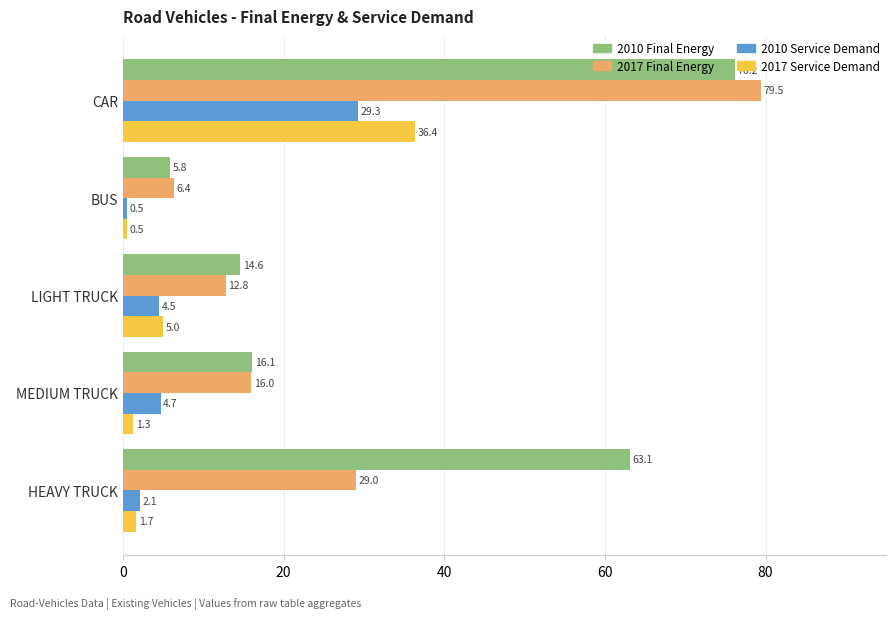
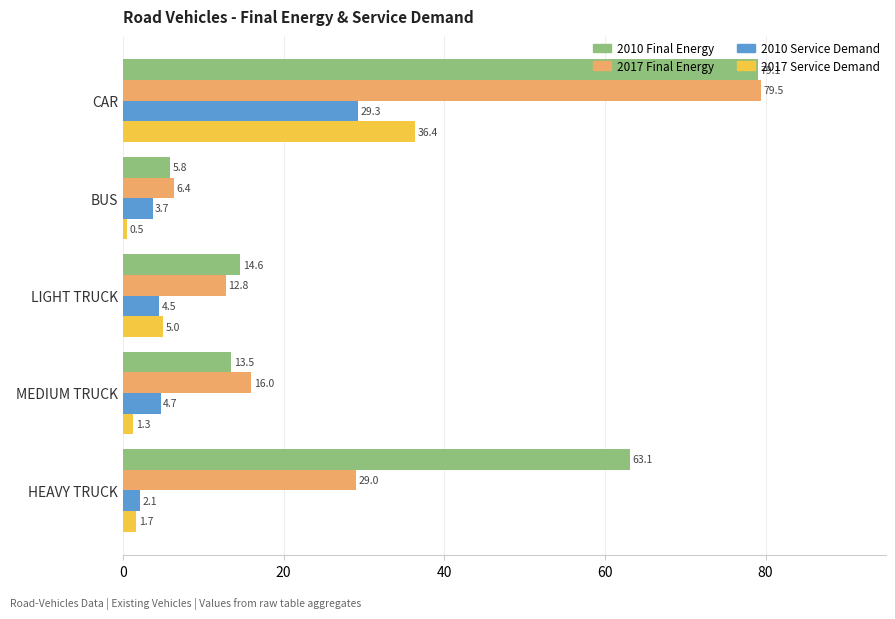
  {
    "2010 Final Energy": {
-     "CAR": 76.2,
+     "CAR": 79.1,
      "BUS": 5.8,
      "LIGHT TRUCK": 14.6,
-     "MEDIUM TRUCK": 16.1,
+     "MEDIUM TRUCK": 13.5,
      "HEAVY TRUCK": 63.1
    },
    "2010 Service Demand": {
      "CAR": 29.3,
-     "BUS": 0.5,
+     "BUS": 3.7,
      "LIGHT TRUCK": 4.5,
      "MEDIUM TRUCK": 4.7,
      "HEAVY TRUCK": 2.1
    }
  }
